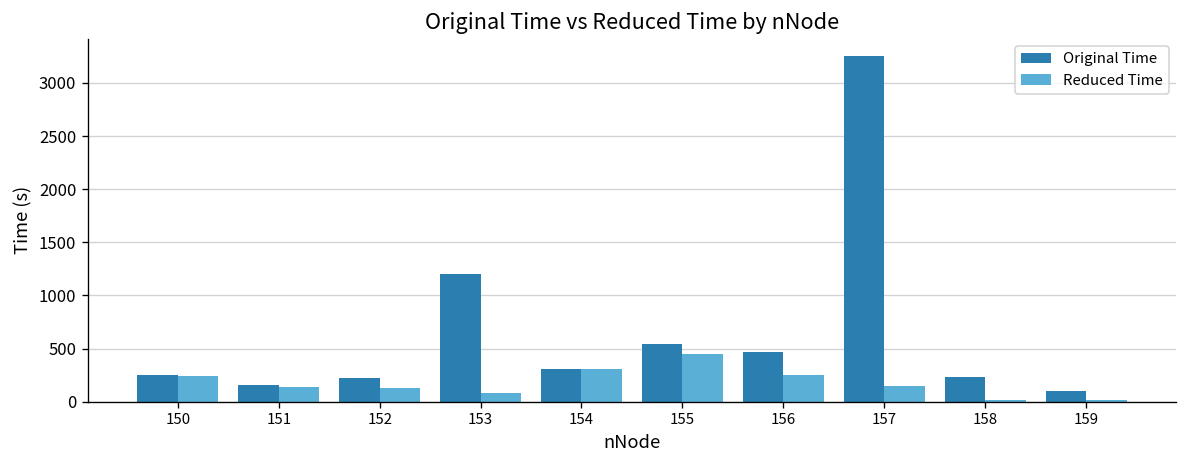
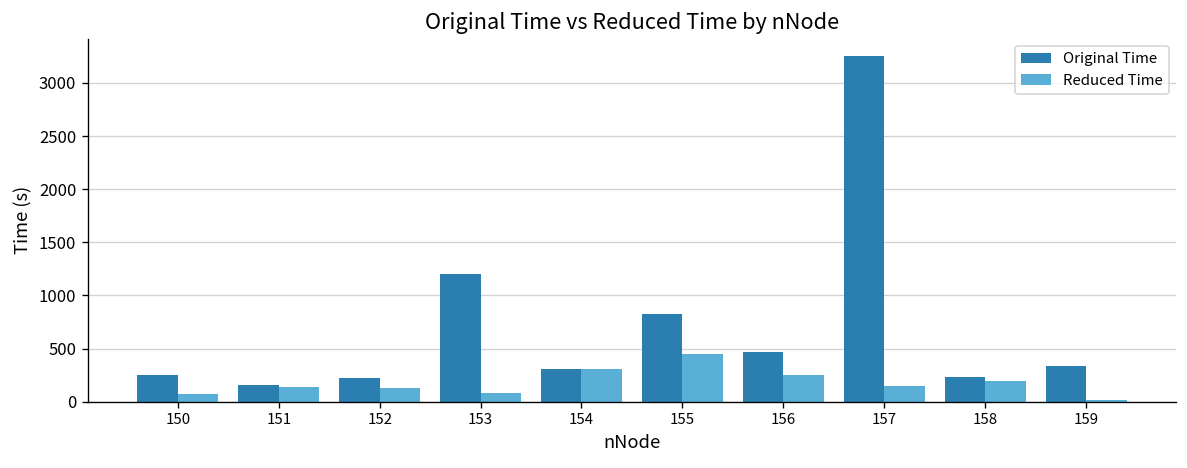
  {
    "Original Time": {
      "150": 200,
      "151": 200,
      "152": 200,
      "153": 1200,
      "154": 300,
-     "155": 500,
+     "155": 800,
      "156": 500,
      "157": 3300,
      "158": 200,
-     "159": 100
+     "159": 300
    },
    "Reduced Time": {
-     "150": 200,
+     "150": 100,
      "151": 100,
      "152": 100,
      "153": 100,
      "154": 300,
      "155": 400,
      "156": 300,
      "157": 100,
-     "158": 0
+     "158": 200
    }
  }
